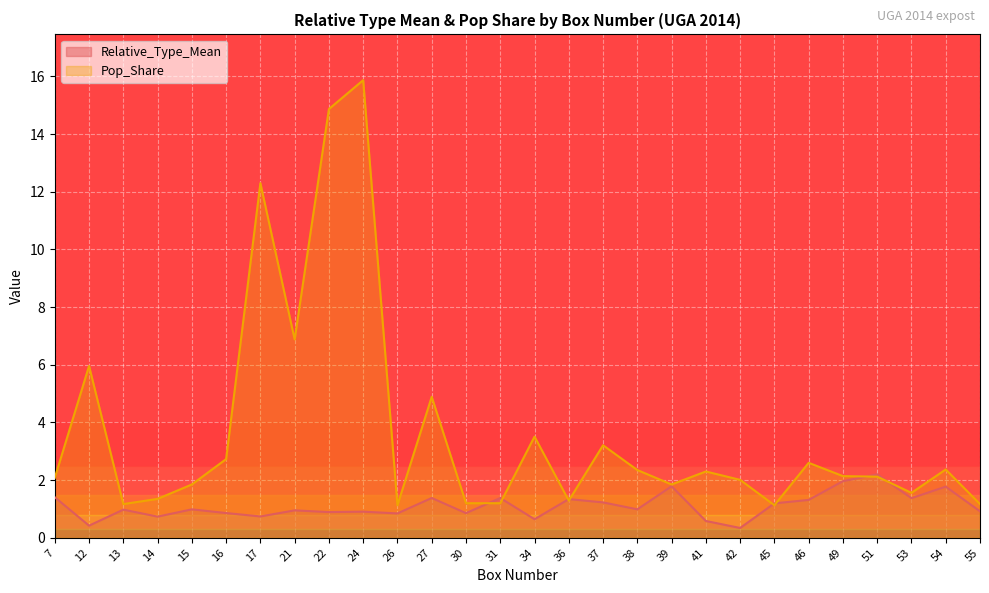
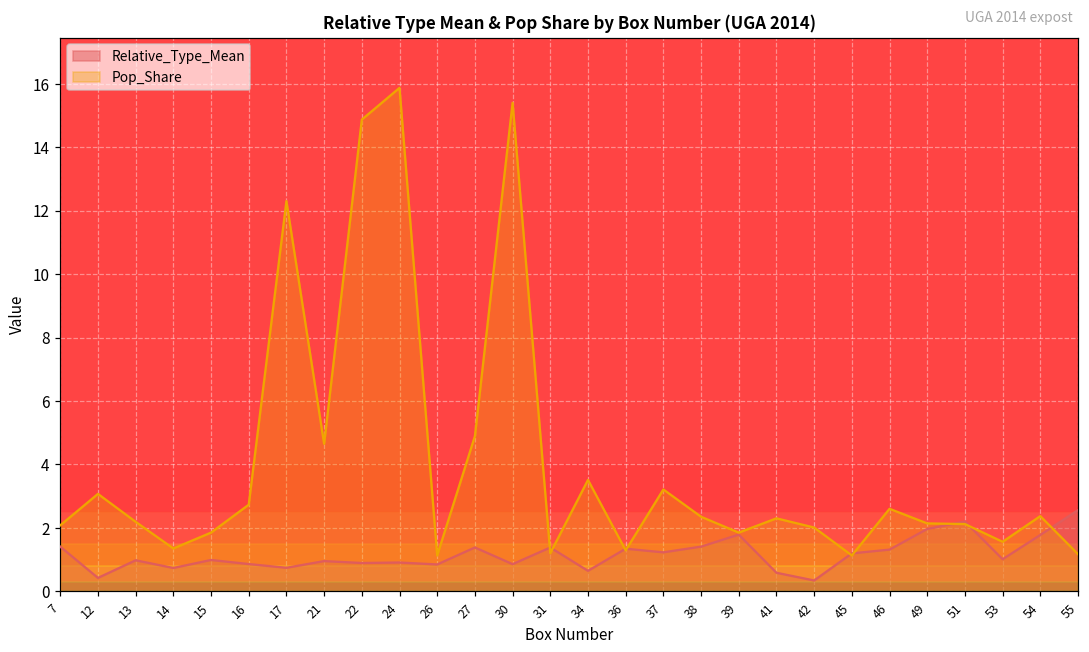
  {
    "Relative_Type_Mean": {
      "7": 1.4,
      "12": 0.4,
      "13": 1.0,
      "14": 0.7,
      "15": 1.0,
      "16": 0.9,
      "17": 0.7,
      "21": 1.0,
      "22": 0.9,
      "24": 0.9,
      "26": 0.8,
      "27": 1.4,
      "30": 0.9,
      "31": 1.4,
      "34": 0.6,
      "37": 1.2,
-     "38": 1.0,
+     "38": 1.4,
      "41": 0.6,
      "42": 0.3,
      "46": 1.3,
      "49": 2.0,
-     "53": 1.4,
+     "53": 1.0,
      "54": 1.8,
-     "55": 0.9
+     "55": 2.6
    },
    "Pop_Share": {
      "7": 2.1,
-     "12": 6.0,
-     "13": 1.2,
+     "12": 3.1,
+     "13": 2.2,
      "14": 1.4,
      "15": 1.9,
      "16": 2.7,
      "17": 12.3,
-     "21": 6.9,
+     "21": 4.7,
      "22": 14.9,
      "24": 15.9,
      "26": 1.1,
      "27": 4.9,
-     "30": 1.2,
+     "30": 15.4,
      "31": 1.2,
      "34": 3.5,
      "37": 3.2,
      "38": 2.4,
      "41": 2.3,
      "42": 2.0,
      "46": 2.6,
      "49": 2.1,
      "53": 1.6,
      "54": 2.4,
      "55": 1.2
    }
  }
